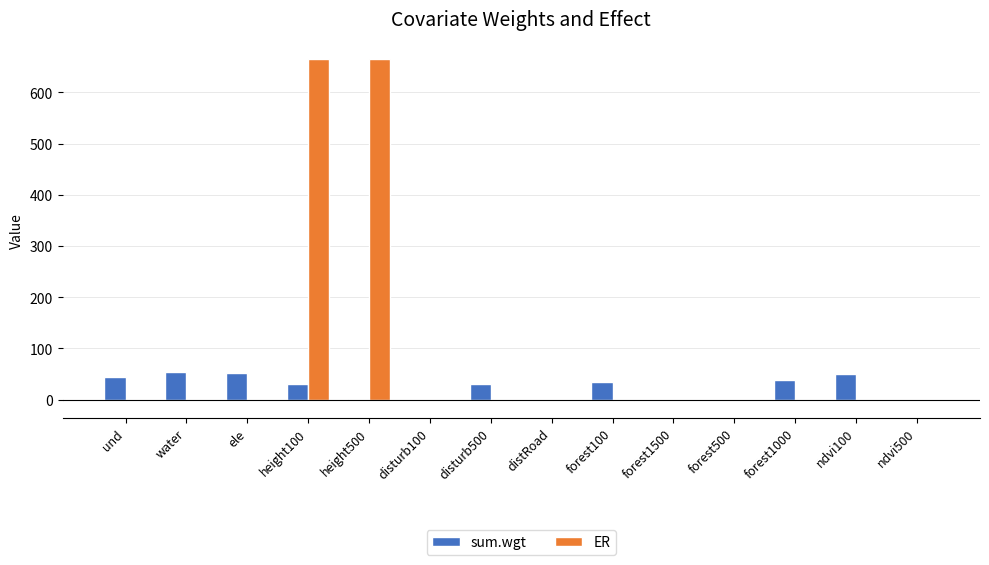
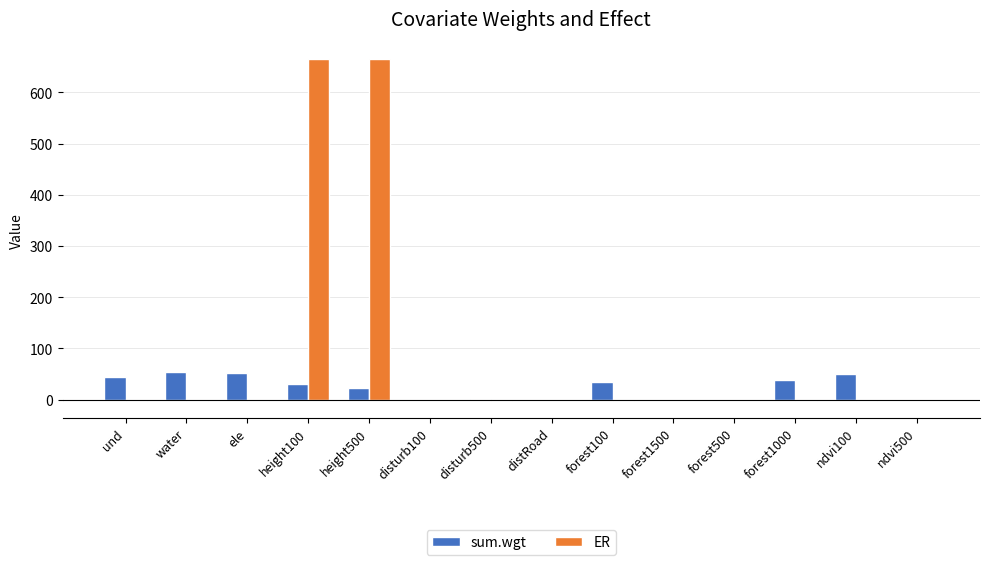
  {
    "sum.wgt": {
      "und": 40,
      "water": 50,
      "ele": 50,
      "height100": 30,
-     "height500": 0,
+     "height500": 20,
      "disturb100": 0,
-     "disturb500": 30,
+     "disturb500": 0,
      "forest100": 30,
      "forest1500": 0,
      "forest500": 0,
      "forest1000": 40,
      "ndvi100": 50,
      "ndvi500": 0
    },
    "ER": {
      "height100": 670,
      "height500": 670,
      "disturb100": 0,
      "forest1500": 0,
      "forest500": 0,
      "ndvi500": 0
    }
  }
